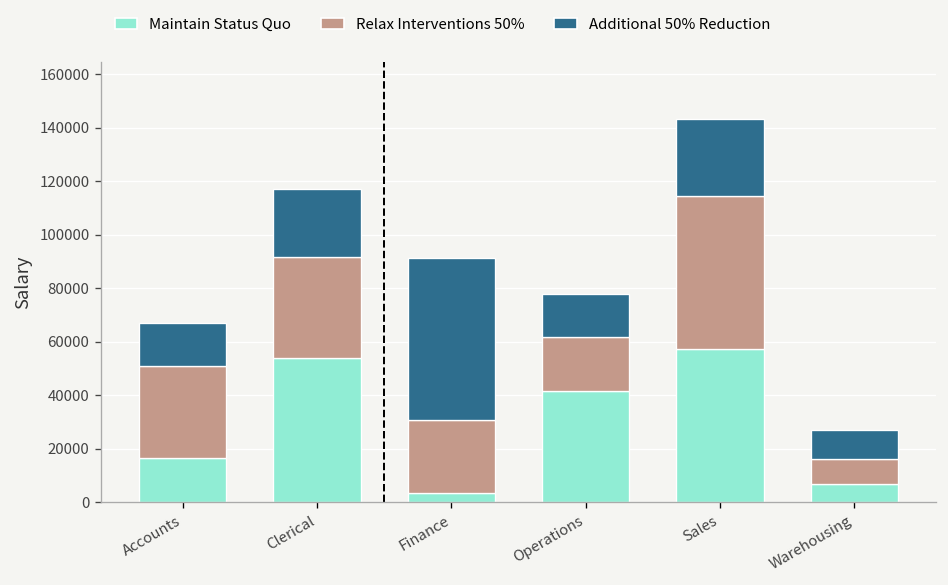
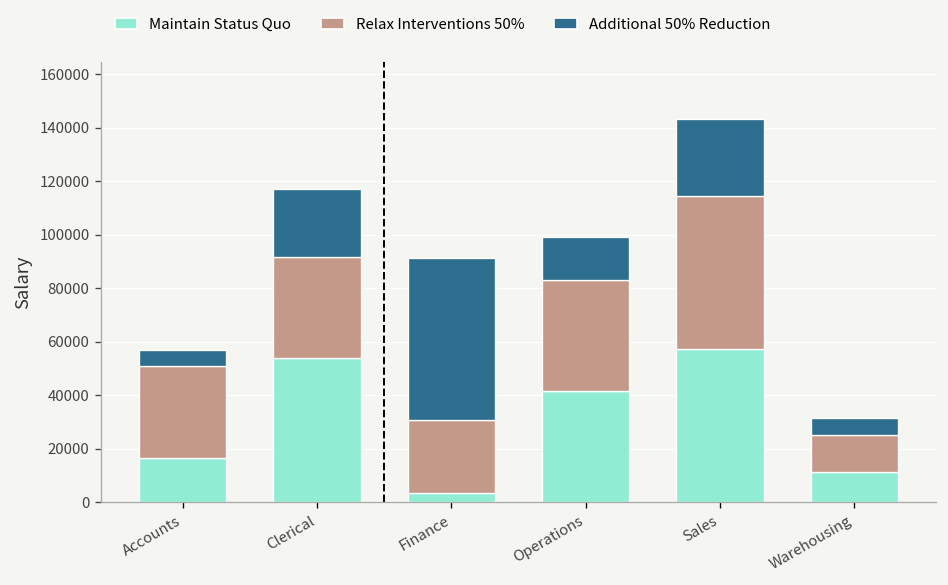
  {
    "Maintain Status Quo": {
      "Accounts": 16000,
      "Clerical": 54000,
      "Finance": 4000,
      "Operations": 42000,
      "Sales": 57000,
-     "Warehousing": 7000
+     "Warehousing": 11000
    },
    "Relax Interventions 50%": {
      "Accounts": 34000,
      "Clerical": 38000,
      "Finance": 27000,
-     "Operations": 20000,
+     "Operations": 42000,
      "Sales": 57000,
-     "Warehousing": 9000
+     "Warehousing": 14000
    },
    "Additional 50% Reduction": {
-     "Accounts": 16000,
+     "Accounts": 6000,
      "Clerical": 25000,
      "Finance": 61000,
      "Operations": 16000,
      "Sales": 29000,
-     "Warehousing": 11000
+     "Warehousing": 6000
    }
  }
